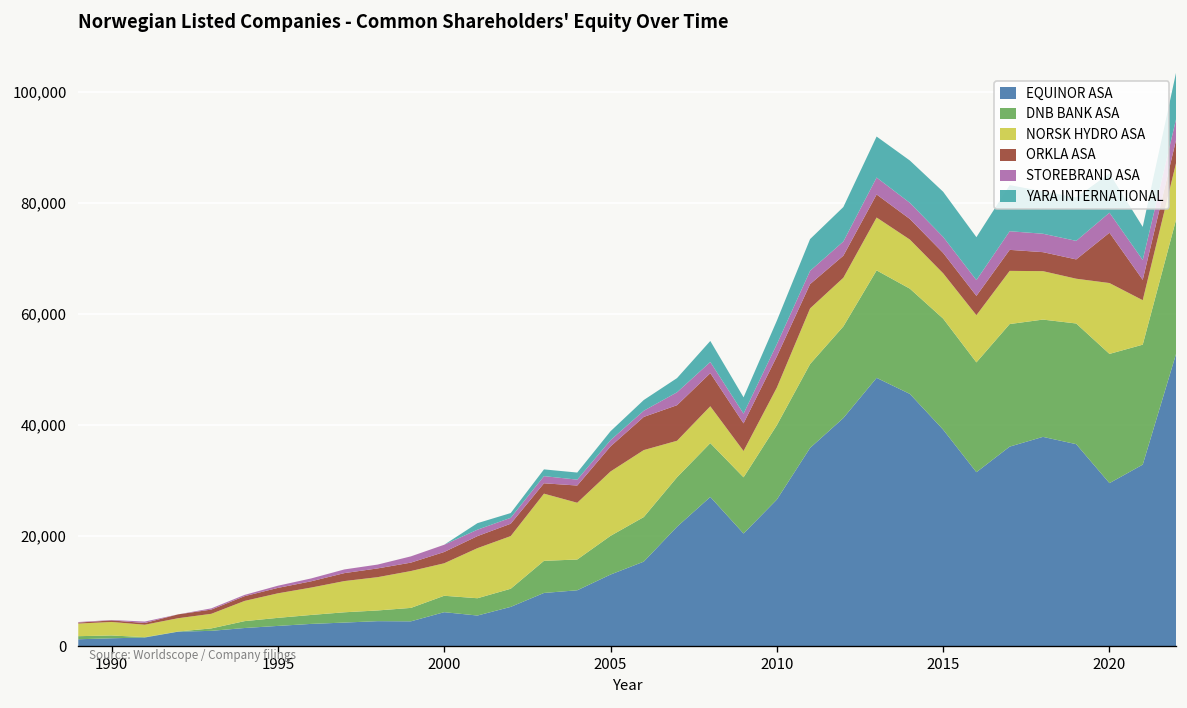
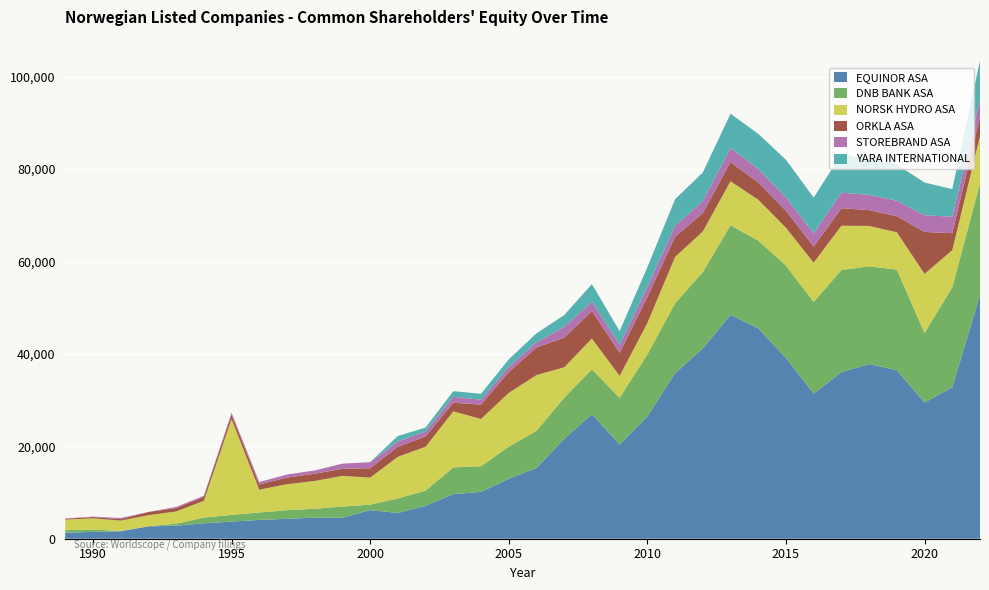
  {
    "DNB BANK ASA": {
      "1995": "1,000",
-     "2000": "3,000",
+     "2000": "1,000",
      "2005": "7,000",
      "2010": "13,000",
      "2015": "20,000",
-     "2020": "23,000"
+     "2020": "15,000"
    },
    "NORSK HYDRO ASA": {
-     "1995": "4,000",
+     "1995": "21,000",
      "2000": "6,000",
      "2005": "12,000",
      "2010": "7,000",
      "2015": "8,000",
      "2020": "13,000"
    },
    "ORKLA ASA": {
      "2000": "2,000",
      "2005": "5,000",
      "2010": "6,000",
      "2015": "4,000",
      "2020": "9,000"
    },
    "STOREBRAND ASA": {
      "2005": "1,000",
      "2010": "2,000",
      "2015": "3,000",
      "2020": "4,000"
    }
  }
